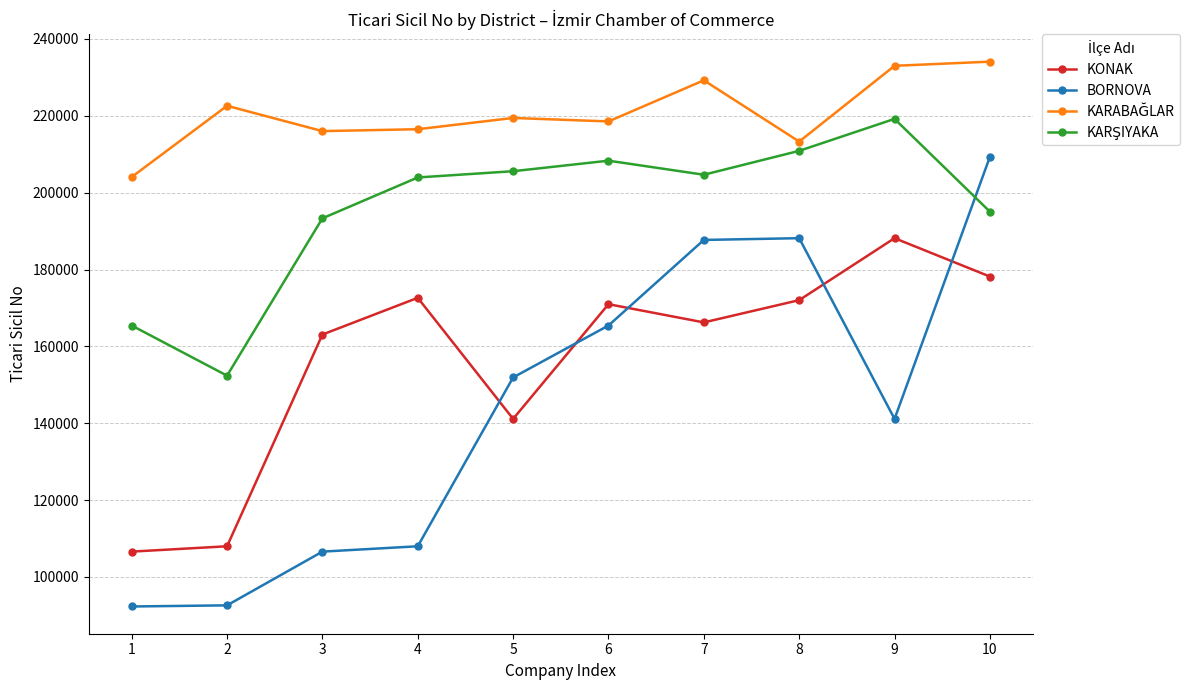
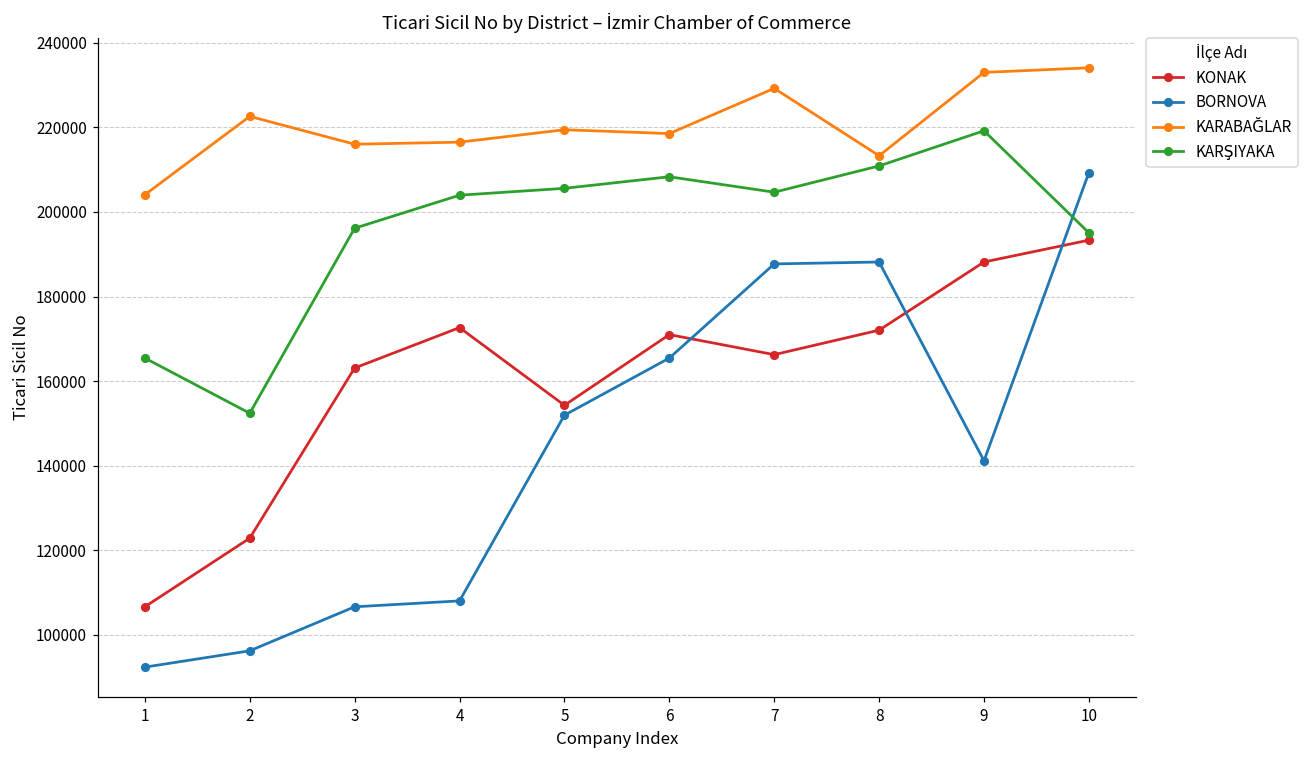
  {
    "KONAK": {
      "1": 107000,
-     "2": 108000,
+     "2": 123000,
      "3": 163000,
      "4": 173000,
-     "5": 141000,
+     "5": 154000,
      "6": 171000,
      "7": 166000,
      "8": 172000,
      "9": 188000,
-     "10": 178000
+     "10": 193000
    },
    "BORNOVA": {
      "1": 92000,
-     "2": 93000,
+     "2": 96000,
      "3": 107000,
      "4": 108000,
      "5": 152000,
      "6": 165000,
      "7": 188000,
      "8": 188000,
      "9": 141000,
      "10": 209000
    },
    "KARABAĞLAR": {
      "1": 204000,
      "2": 223000,
      "3": 216000,
      "4": 217000,
      "5": 219000,
      "6": 219000,
      "7": 229000,
      "8": 213000,
      "9": 233000,
      "10": 234000
    },
    "KARŞIYAKA": {
      "1": 165000,
      "2": 152000,
-     "3": 193000,
+     "3": 196000,
      "4": 204000,
      "5": 206000,
      "6": 208000,
      "7": 205000,
      "8": 211000,
      "9": 219000,
      "10": 195000
    }
  }
